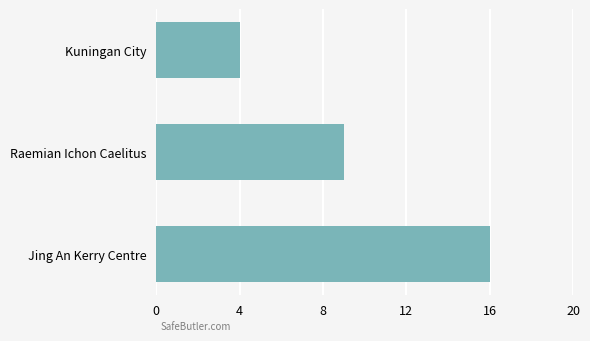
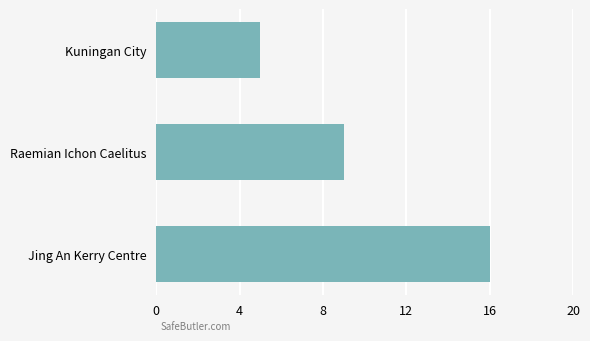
  {
-   "Kuningan City": 4,
+   "Kuningan City": 5,
    "Raemian Ichon Caelitus": 9,
    "Jing An Kerry Centre": 16
  }
